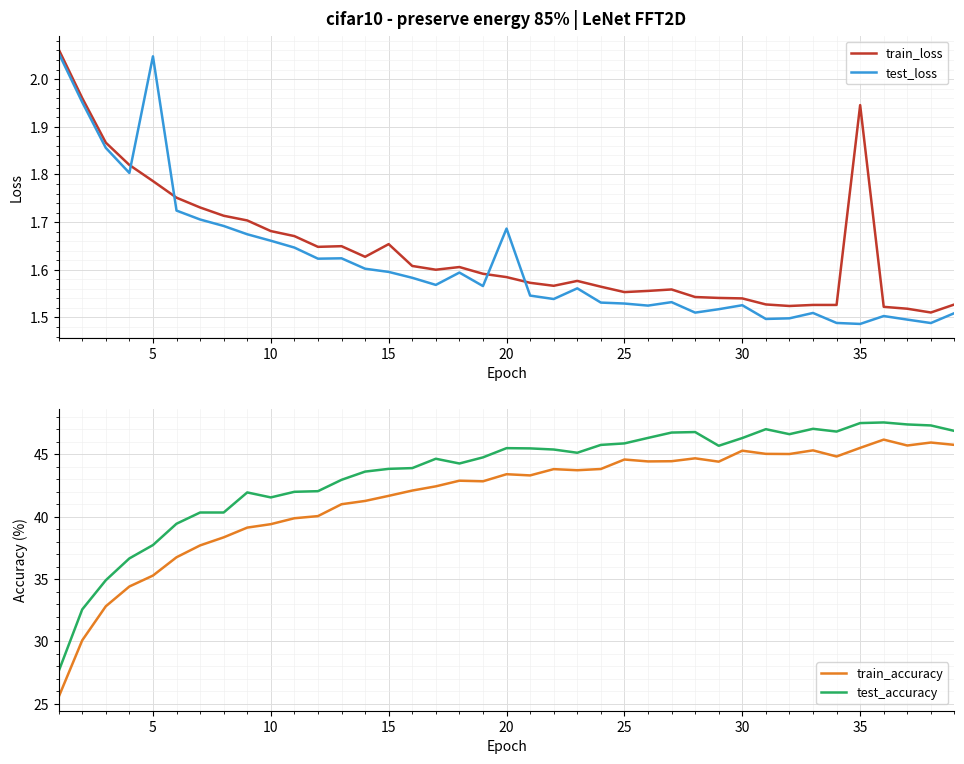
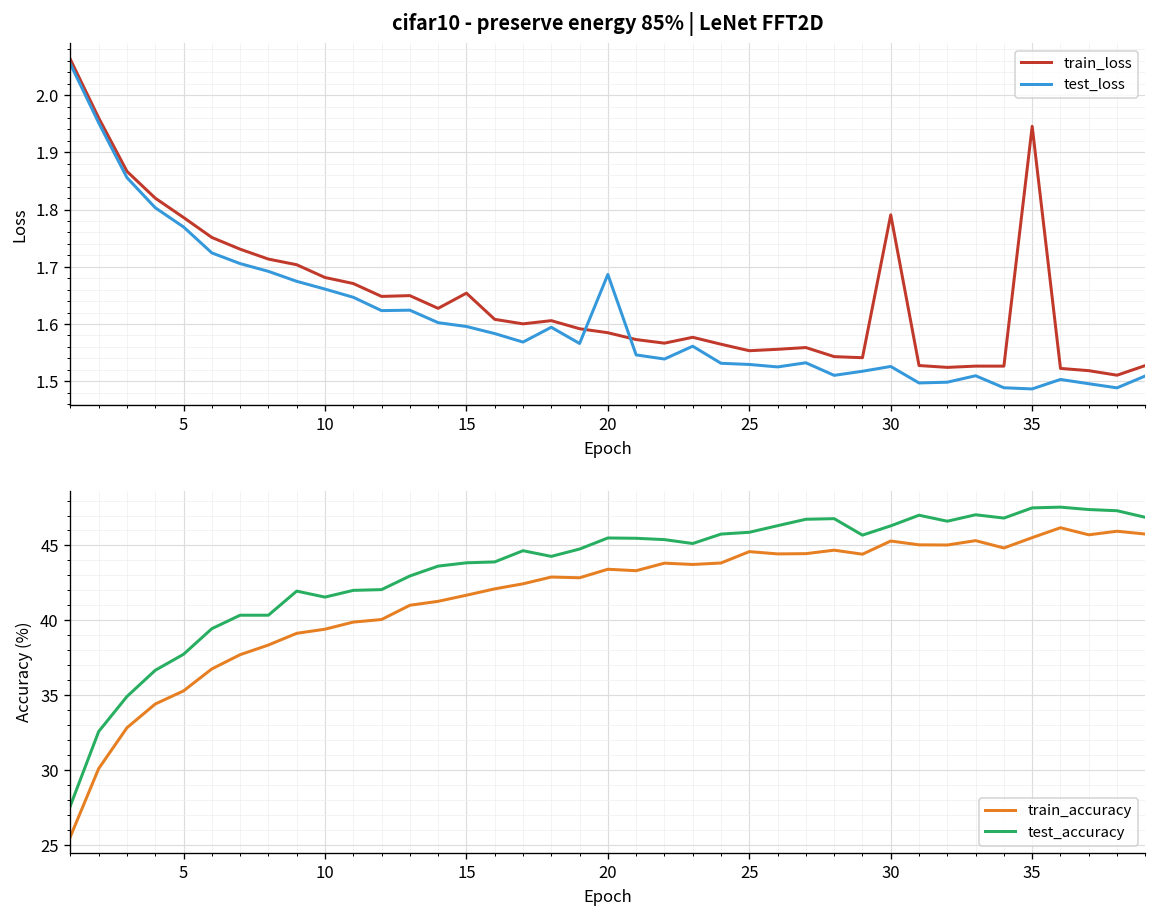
  {
    "cifar10 - preserve energy 85% | LeNet FFT2D": {
      "train_loss": {
        "5": 1.79,
        "10": 1.68,
        "15": 1.65,
        "20": 1.58,
        "25": 1.55,
-       "30": 1.54,
+       "30": 1.79,
        "35": 1.95
      },
      "test_loss": {
-       "5": 2.05,
+       "5": 1.77,
        "10": 1.66,
        "15": 1.60,
        "20": 1.69,
        "25": 1.53,
        "30": 1.53,
        "35": 1.49
      }
    }
  }
